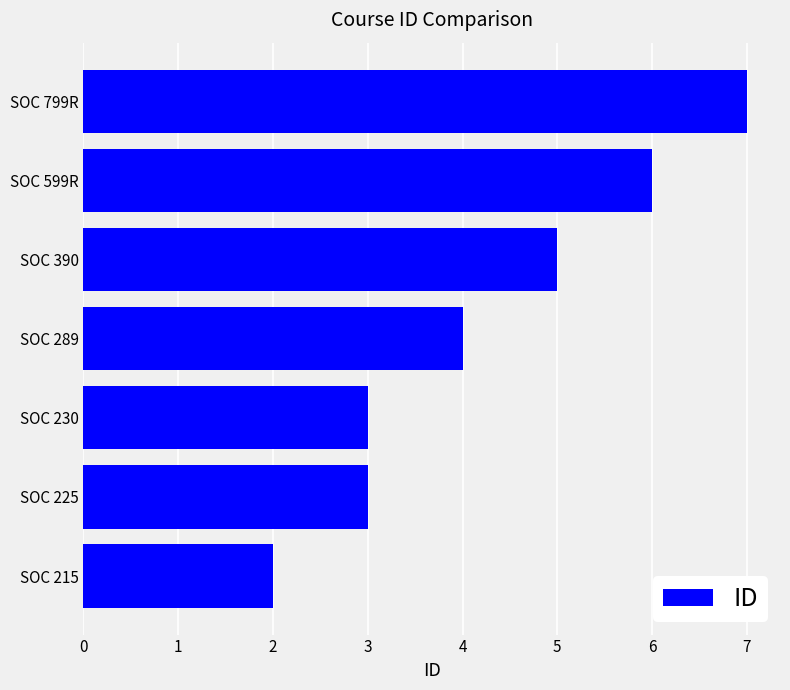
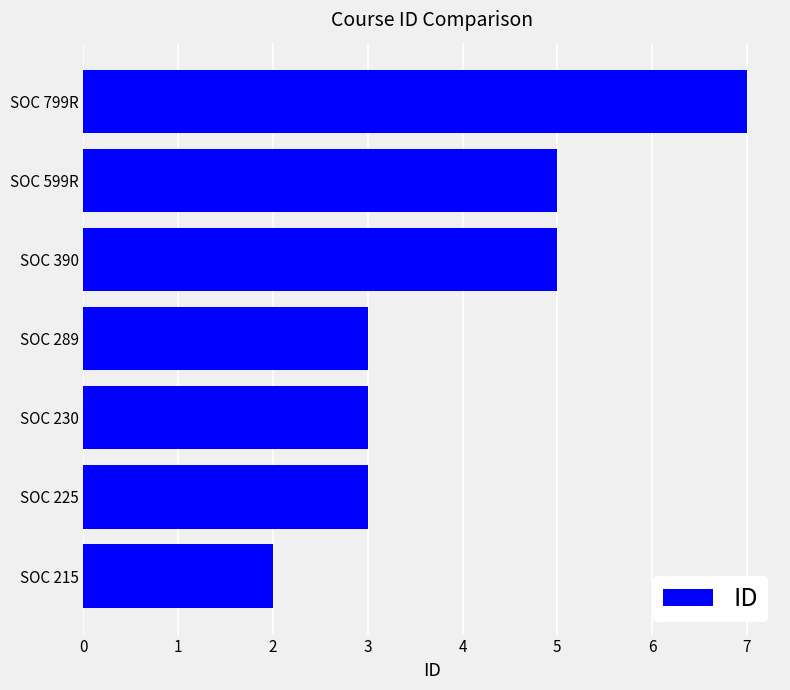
  {
    "SOC 799R": 7,
-   "SOC 599R": 6,
+   "SOC 599R": 5,
    "SOC 390": 5,
-   "SOC 289": 4,
+   "SOC 289": 3,
    "SOC 230": 3,
    "SOC 225": 3,
    "SOC 215": 2
  }
